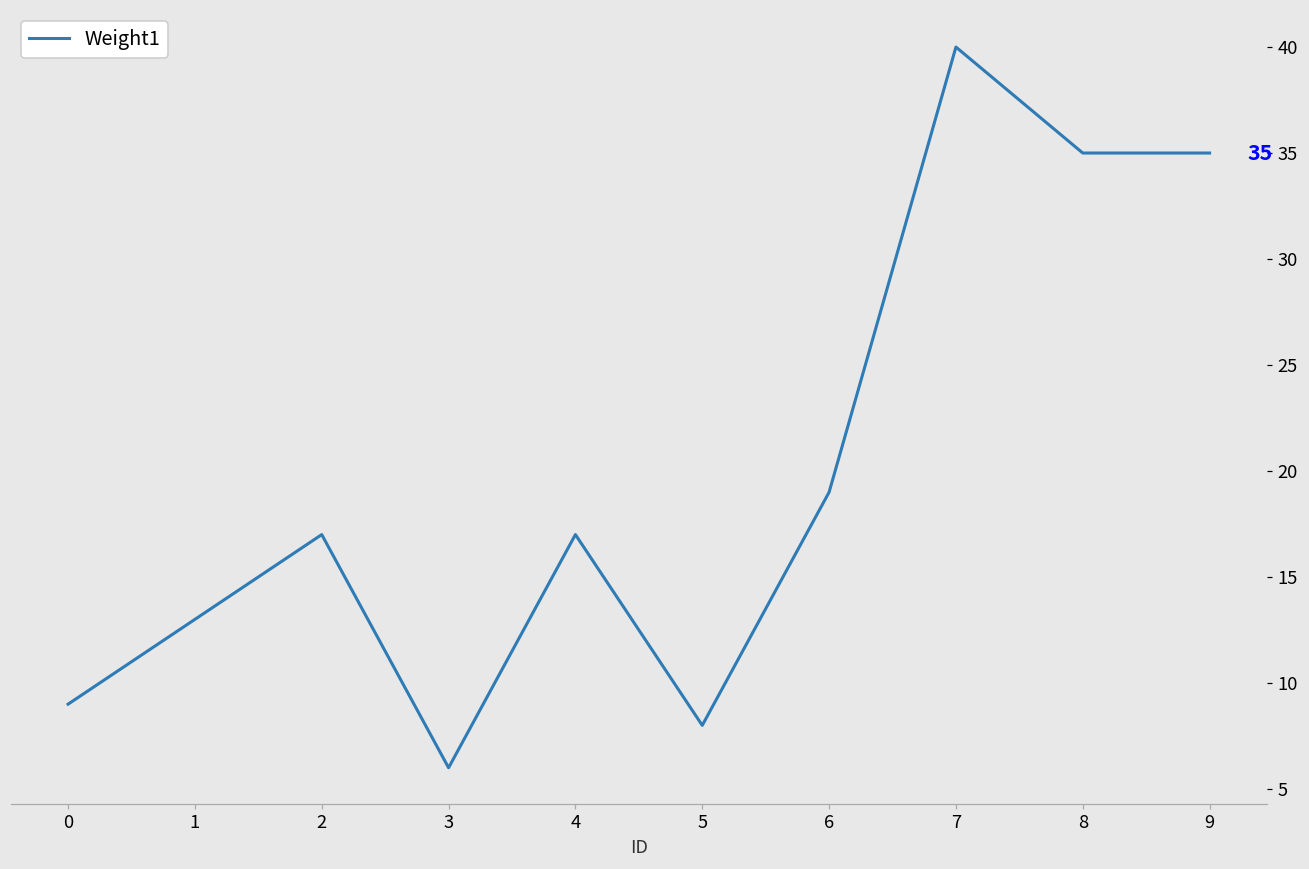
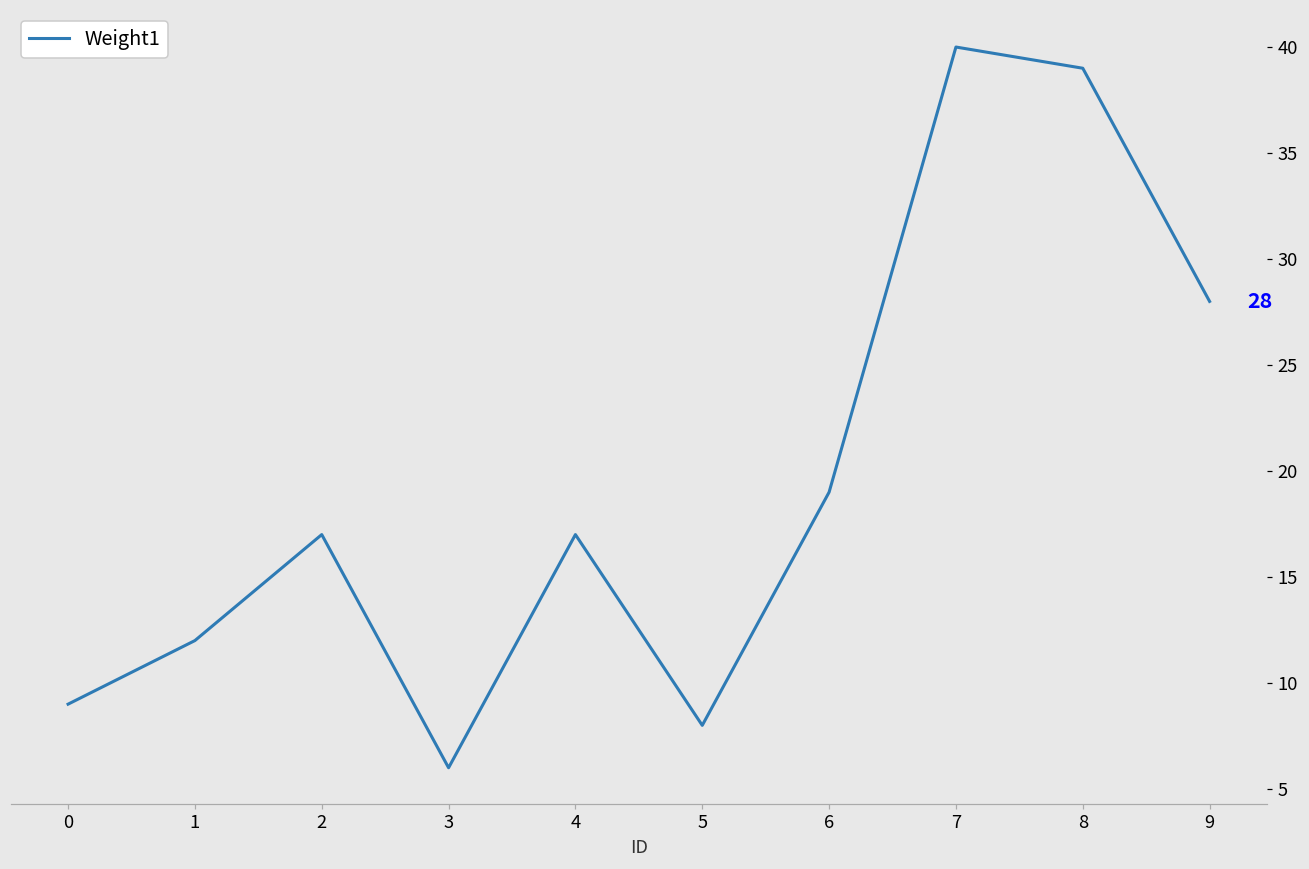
  {
-   "1": 13,
-   "8": 35,
-   "9": 35
+   "1": 12,
+   "8": 39,
+   "9": 28
  }
